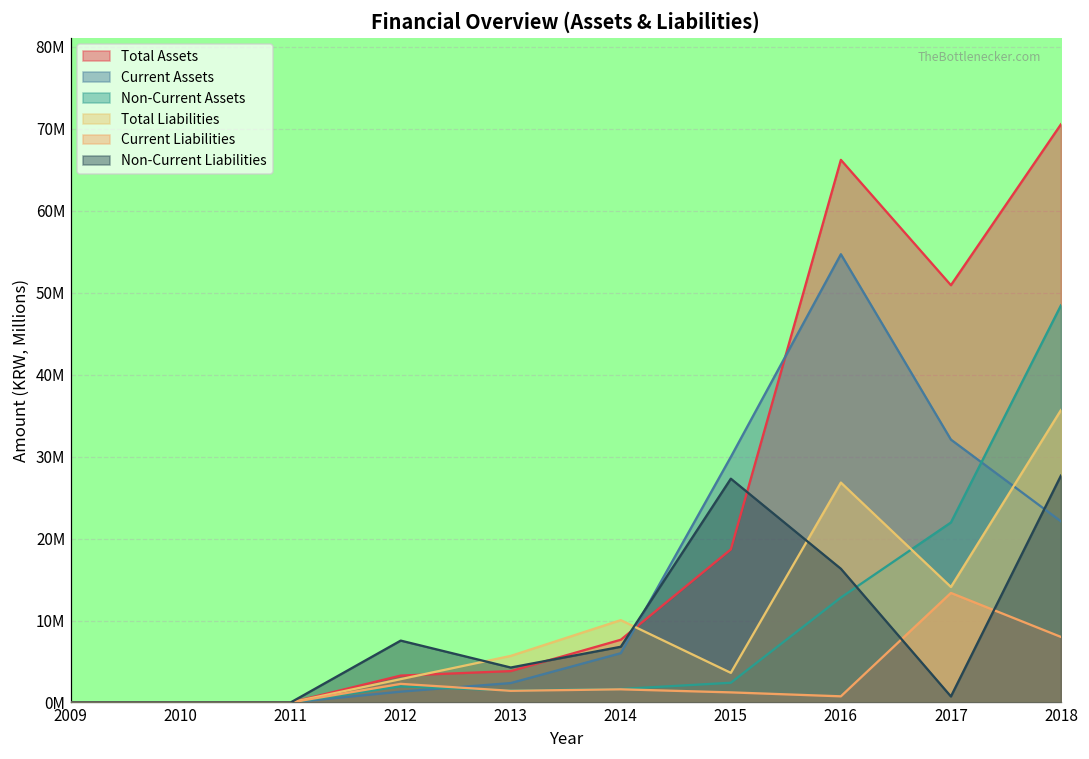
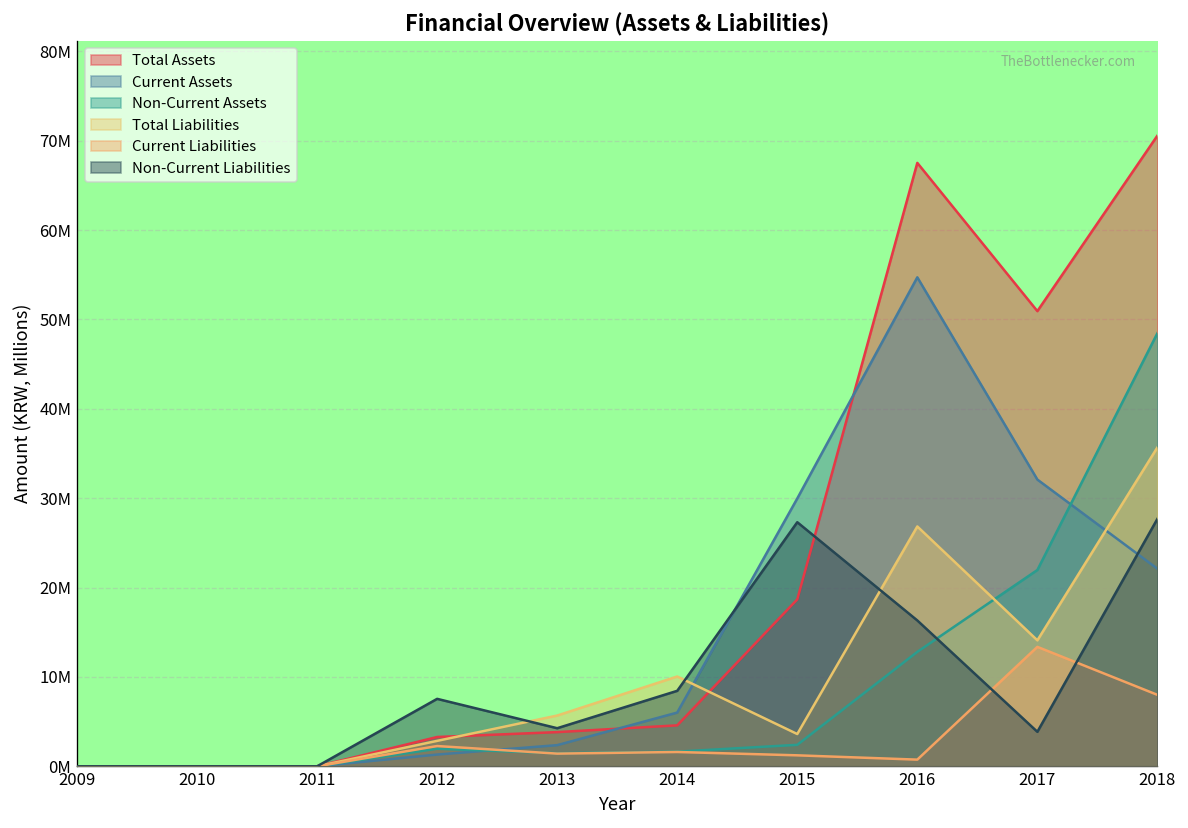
  {
    "Total Assets": {
      "2012": 3000000,
      "2013": 4000000,
-     "2014": 8000000,
+     "2014": 5000000,
      "2015": 19000000,
-     "2016": 66000000,
+     "2016": 68000000,
      "2017": 51000000,
      "2018": 71000000
    },
    "Non-Current Liabilities": {
      "2012": 8000000,
      "2013": 4000000,
-     "2014": 7000000,
+     "2014": 8000000,
      "2015": 27000000,
      "2016": 16000000,
-     "2017": 1000000,
+     "2017": 4000000,
      "2018": 28000000
    }
  }
